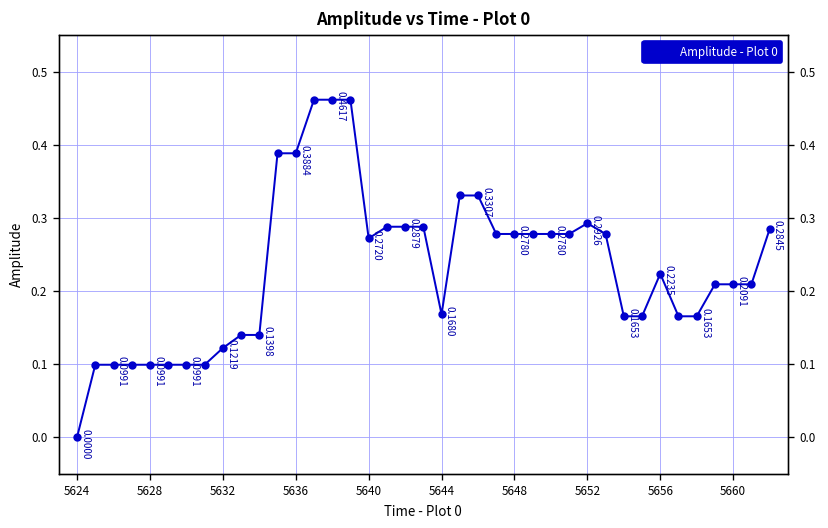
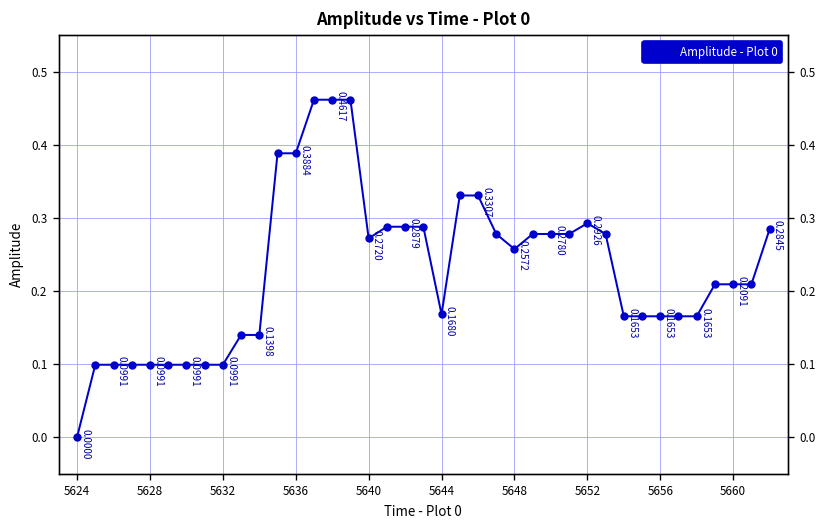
  {
    "5624": 0.0000,
    "5628": 0.0991,
-   "5632": 0.1219,
+   "5632": 0.0991,
    "5636": 0.3884,
    "5640": 0.2720,
    "5644": 0.1680,
-   "5648": 0.2780,
+   "5648": 0.2572,
    "5652": 0.2926,
-   "5656": 0.2235,
+   "5656": 0.1653,
    "5660": 0.2091
  }
